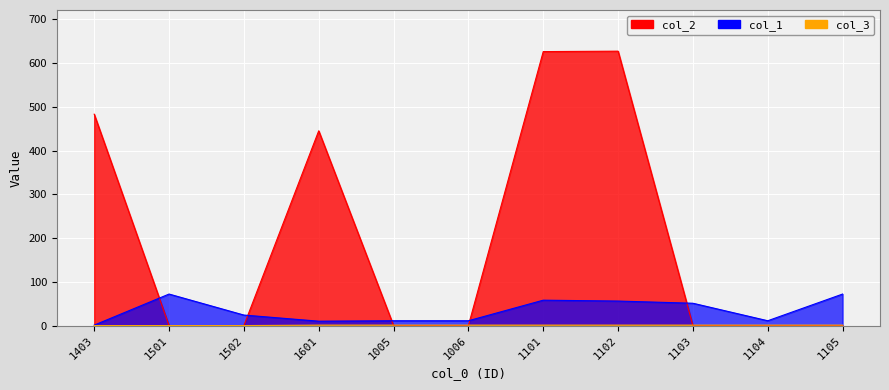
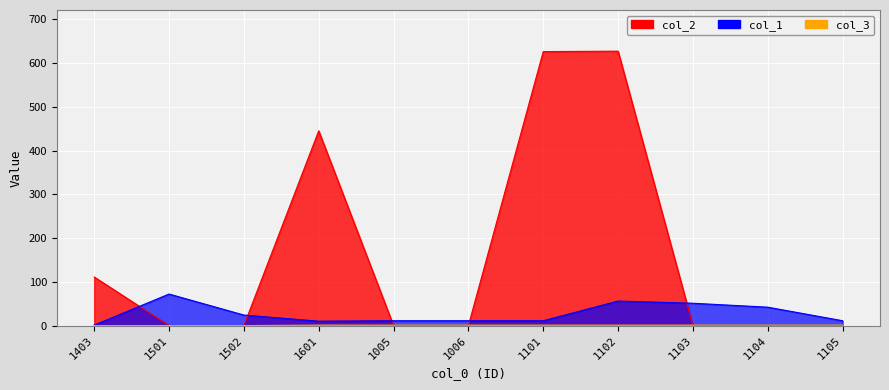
  {
    "col_2": {
-     "1403": 480,
+     "1403": 110,
      "1601": 450,
      "1101": 630,
      "1102": 630
    },
    "col_1": {
      "1501": 70,
      "1502": 20,
      "1601": 10,
      "1005": 10,
      "1006": 10,
-     "1101": 60,
+     "1101": 10,
      "1102": 60,
      "1103": 50,
-     "1104": 10,
-     "1105": 70
+     "1104": 40,
+     "1105": 10
    },
    "col_3": {
      "1601": 0,
      "1101": 0,
      "1102": 0
    }
  }
